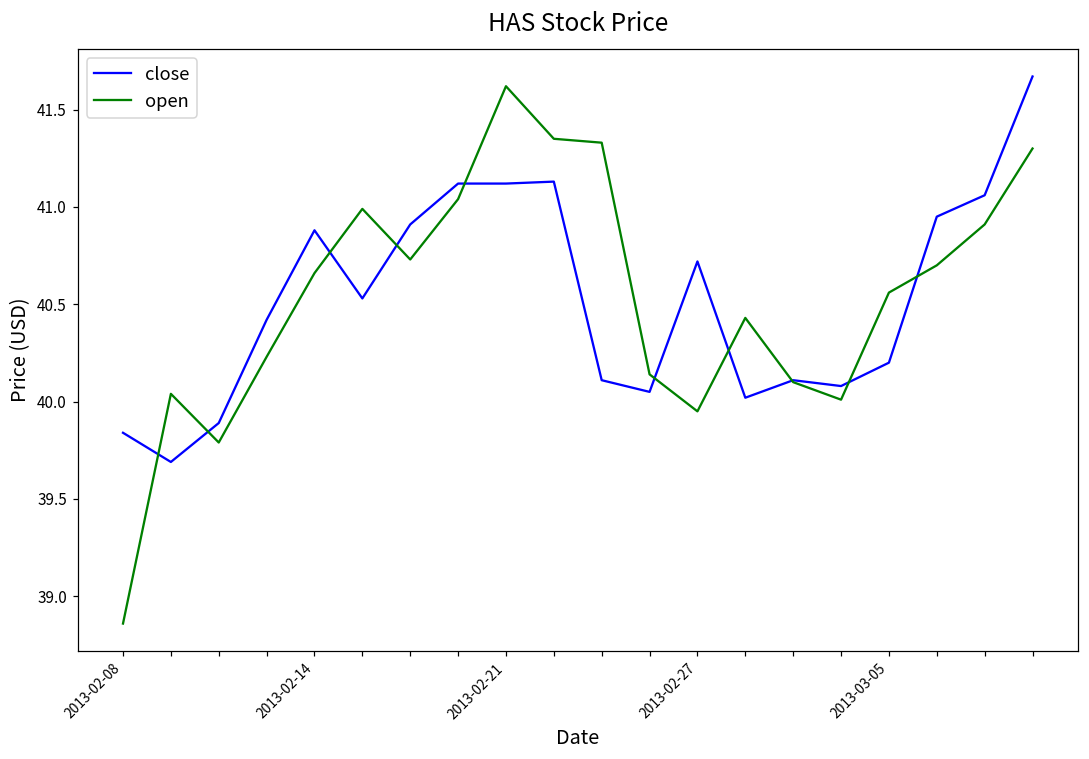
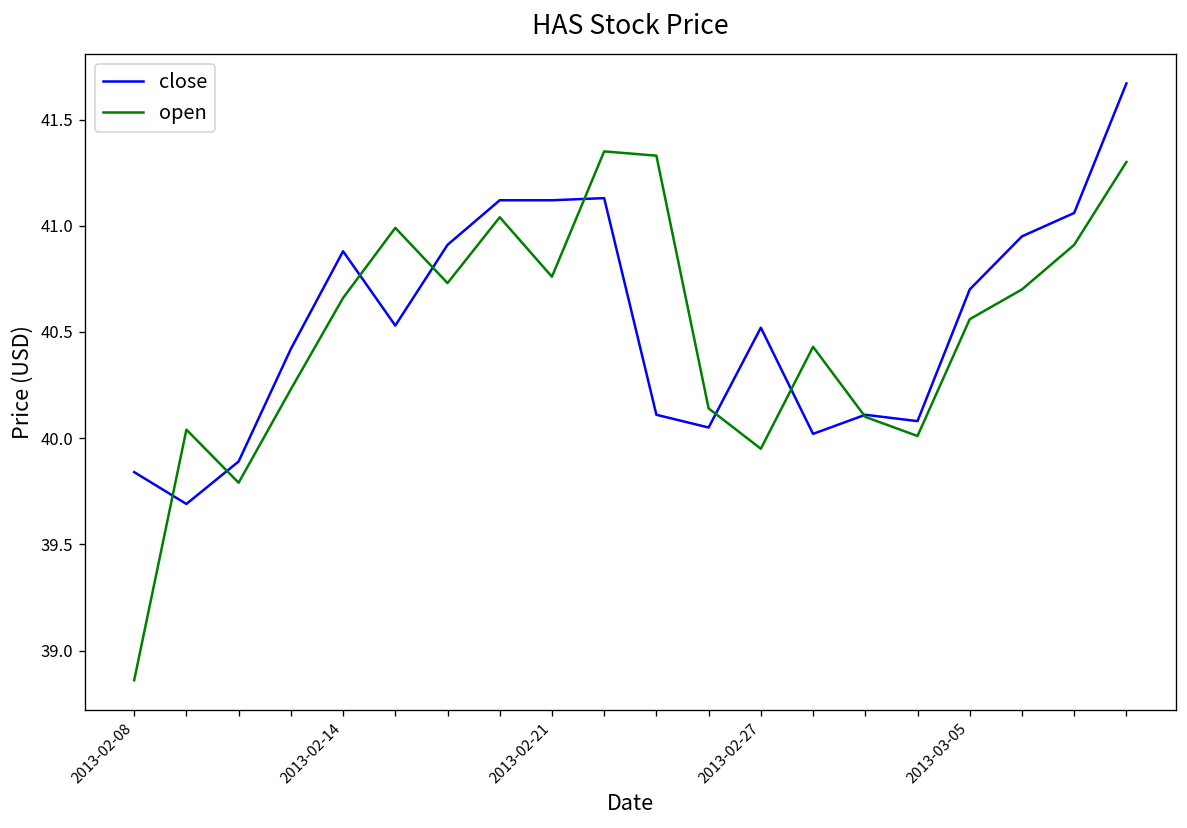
  {
    "close": {
      "2013-02-08": 39.84,
      "2013-02-14": 40.88,
      "2013-02-21": 41.12,
-     "2013-02-27": 40.72,
-     "2013-03-05": 40.2
+     "2013-02-27": 40.52,
+     "2013-03-05": 40.7
    },
    "open": {
      "2013-02-08": 38.86,
      "2013-02-14": 40.66,
-     "2013-02-21": 41.62,
+     "2013-02-21": 40.76,
      "2013-02-27": 39.95,
      "2013-03-05": 40.56
    }
  }
